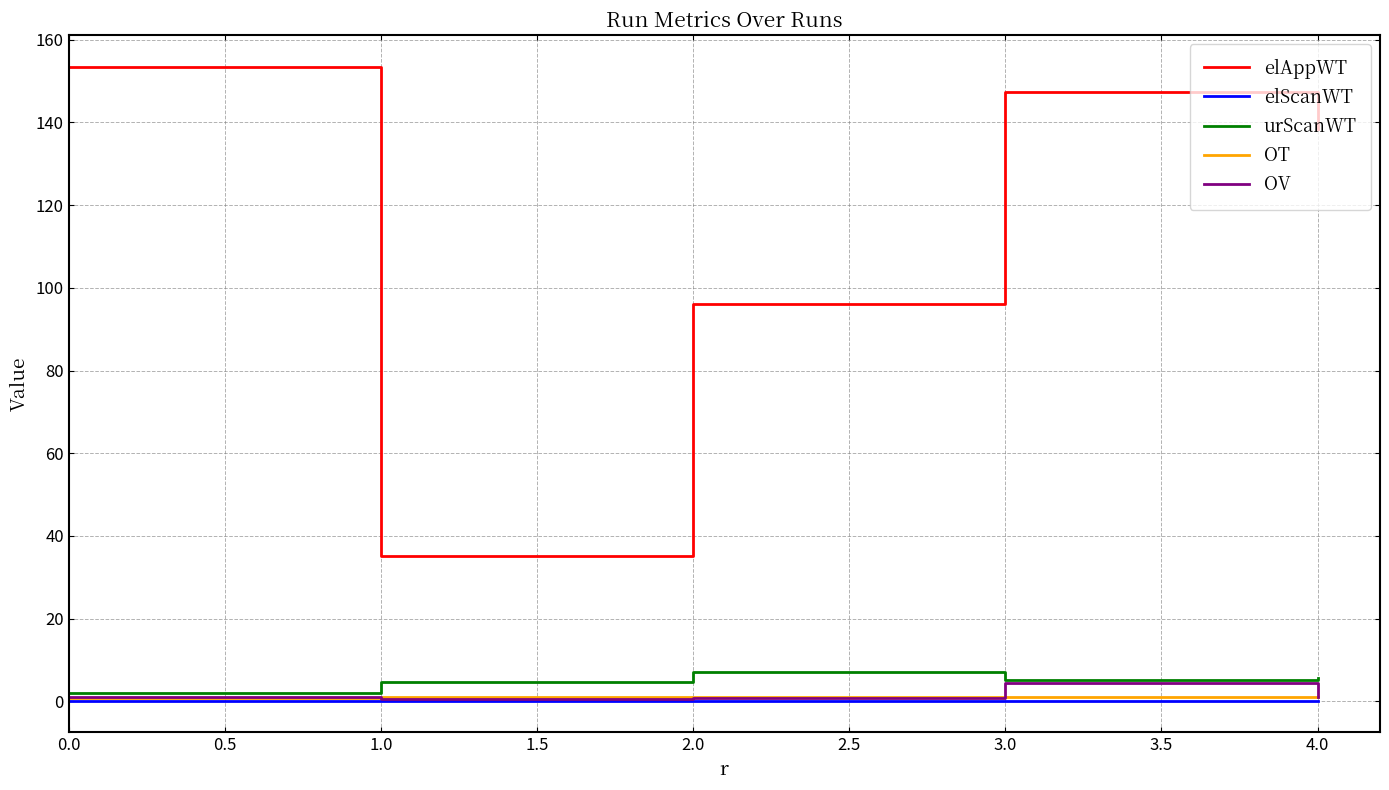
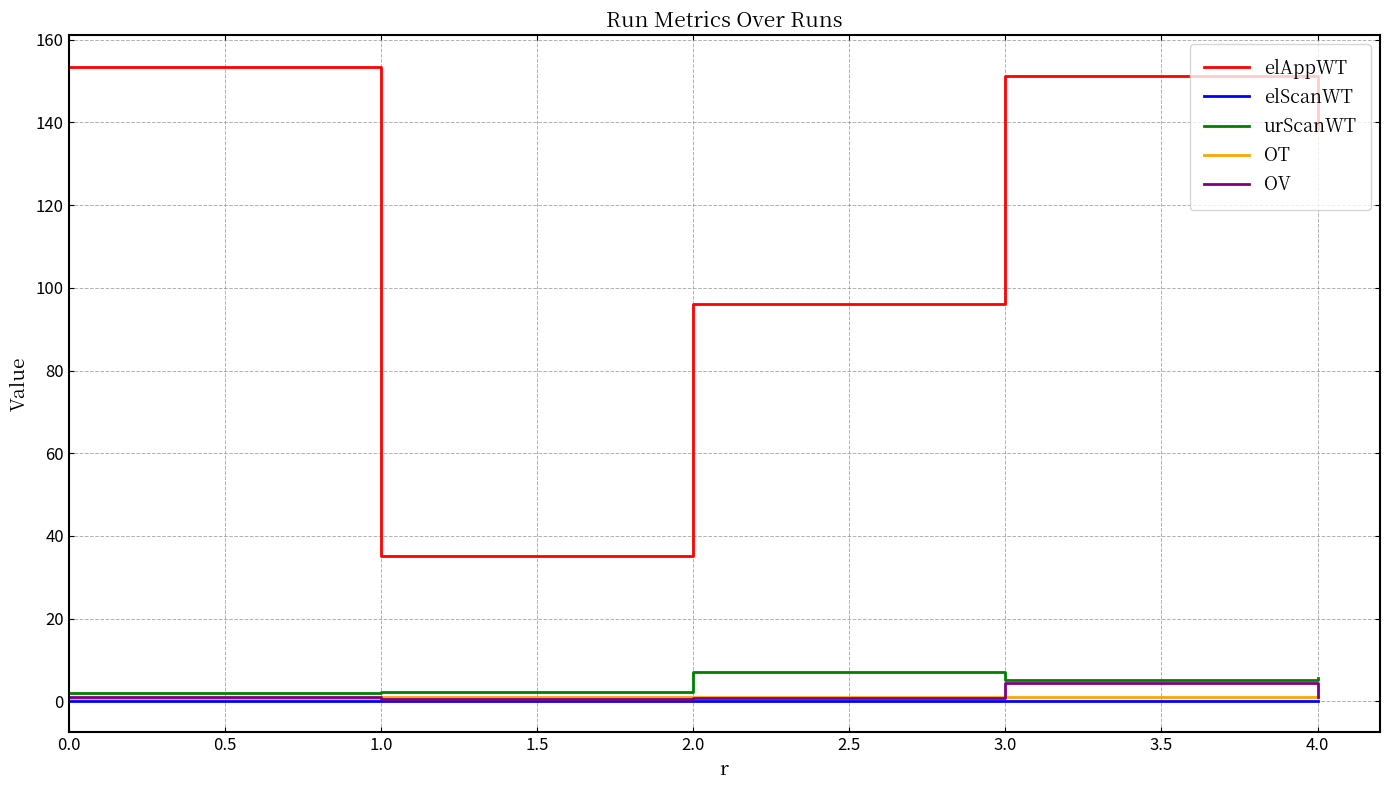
  {
    "elAppWT": {
      "0.0": 153,
      "1.0": 35,
      "2.0": 96,
-     "3.0": 147
+     "3.0": 151
    },
    "elScanWT": {
      "0.0": 0,
      "2.0": 0,
      "3.0": 0,
      "4.0": 0
    },
    "urScanWT": {
      "0.0": 2,
-     "1.0": 5,
+     "1.0": 2,
      "2.0": 7,
      "4.0": 6
    },
    "OT": {
      "3.0": 1
    }
  }
